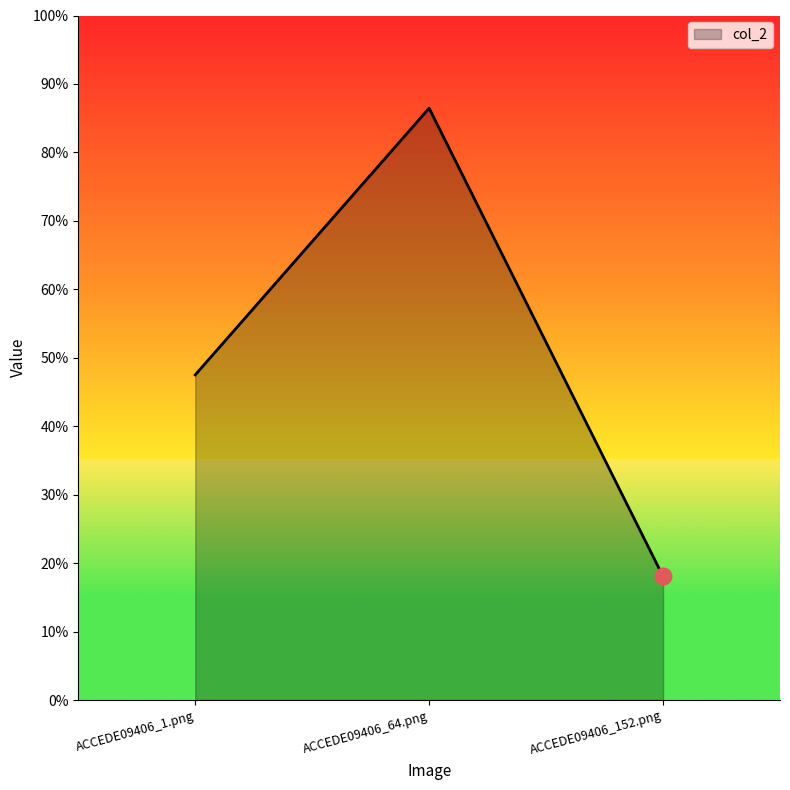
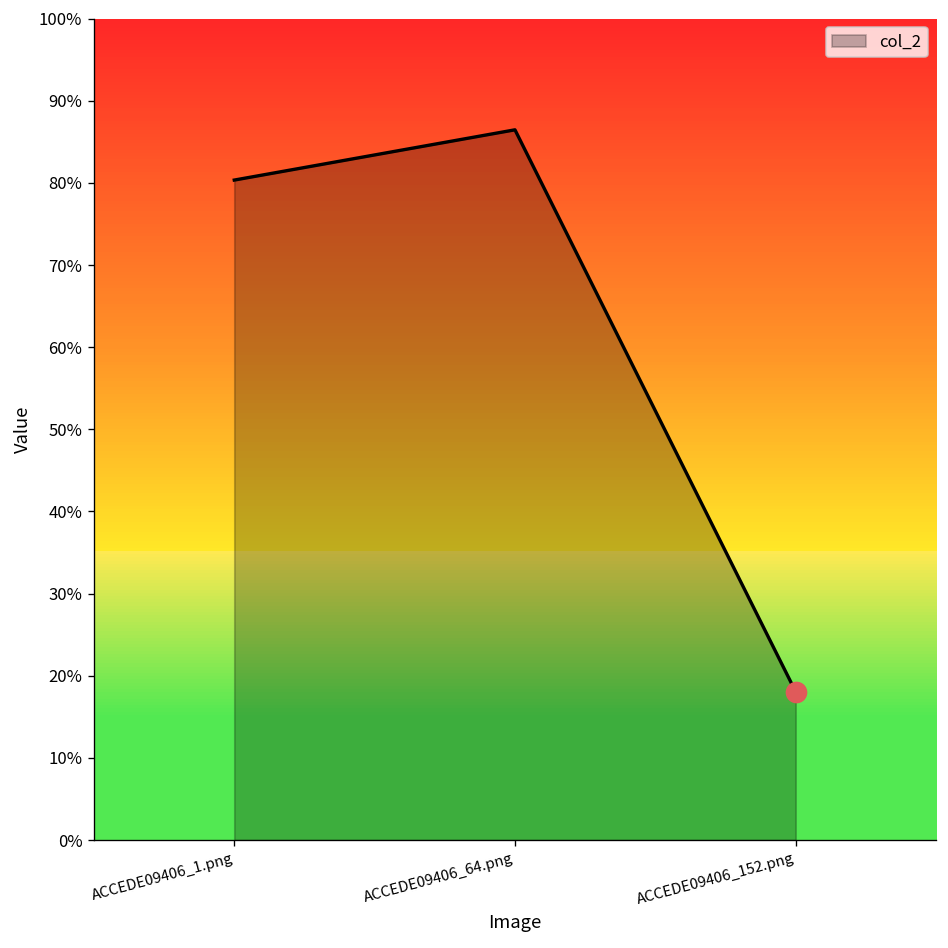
  {
    "col_2": {
-     "ACCEDE09406_1.png": "48%",
+     "ACCEDE09406_1.png": "80%",
      "ACCEDE09406_64.png": "86%"
    }
  }
